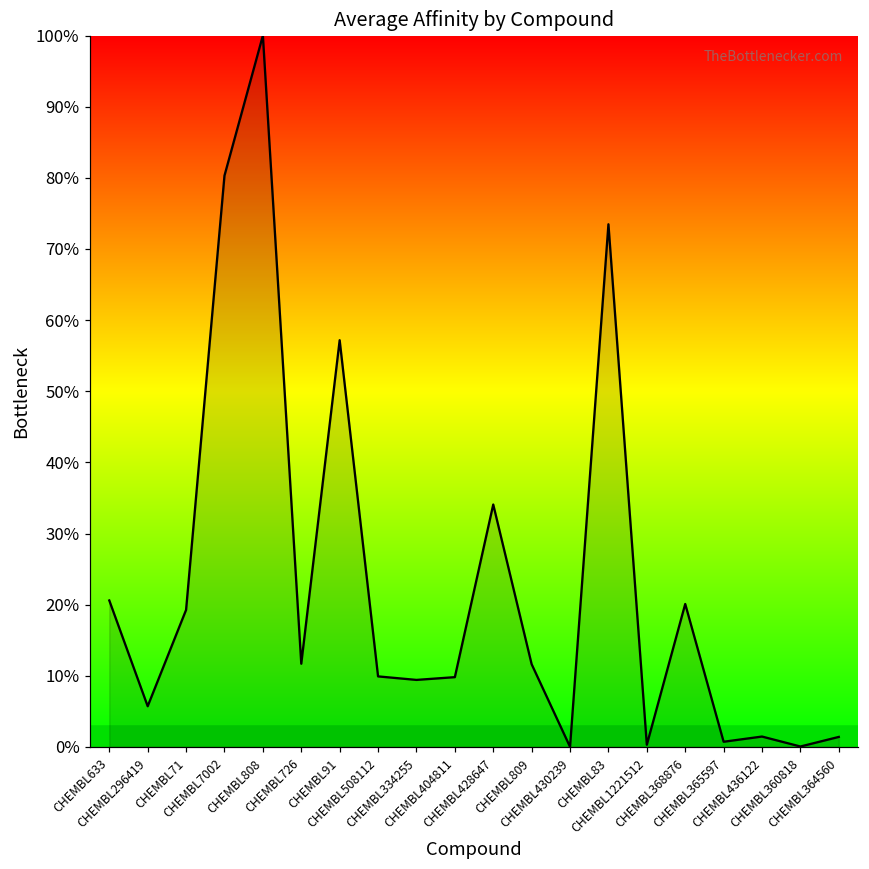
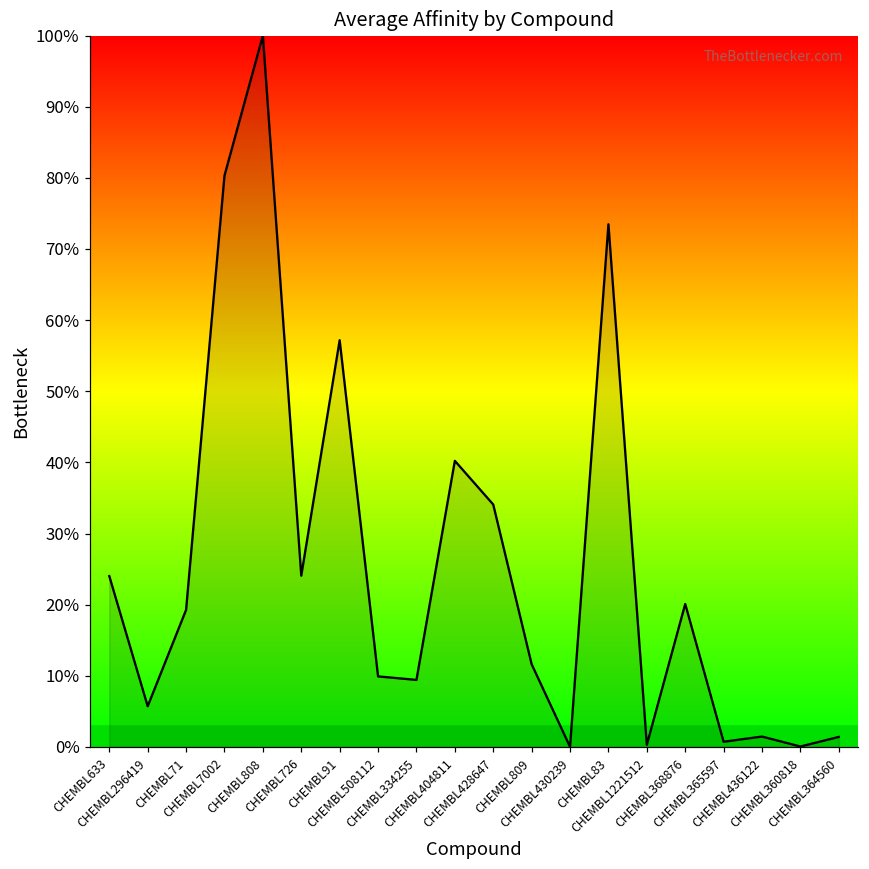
  {
-   "CHEMBL633": "21%",
+   "CHEMBL633": "24%",
    "CHEMBL296419": "6%",
    "CHEMBL71": "19%",
    "CHEMBL7002": "80%",
    "CHEMBL808": "100%",
-   "CHEMBL726": "12%",
+   "CHEMBL726": "24%",
    "CHEMBL91": "57%",
    "CHEMBL508112": "10%",
    "CHEMBL334255": "9%",
-   "CHEMBL404811": "10%",
+   "CHEMBL404811": "40%",
    "CHEMBL428647": "34%",
    "CHEMBL809": "12%",
    "CHEMBL83": "73%",
    "CHEMBL368876": "20%"
  }
